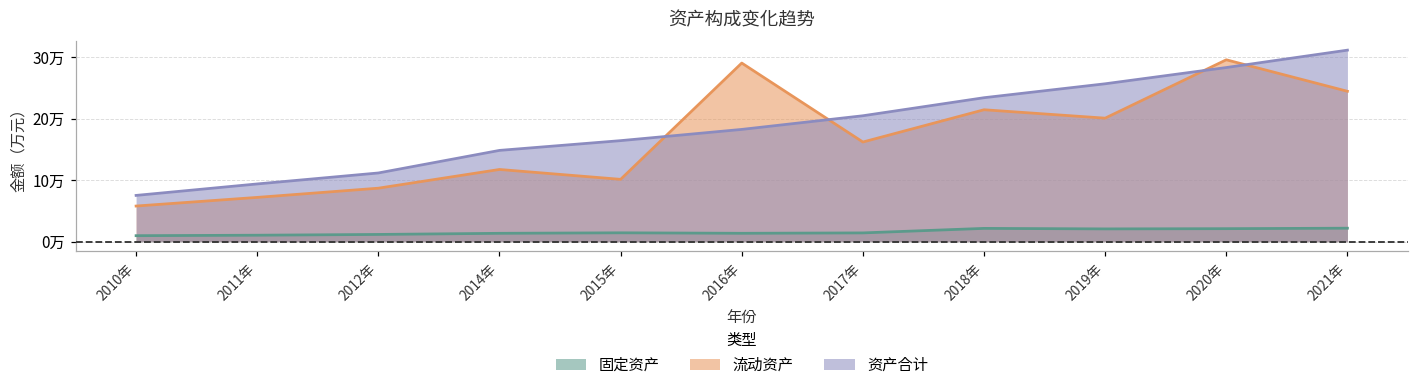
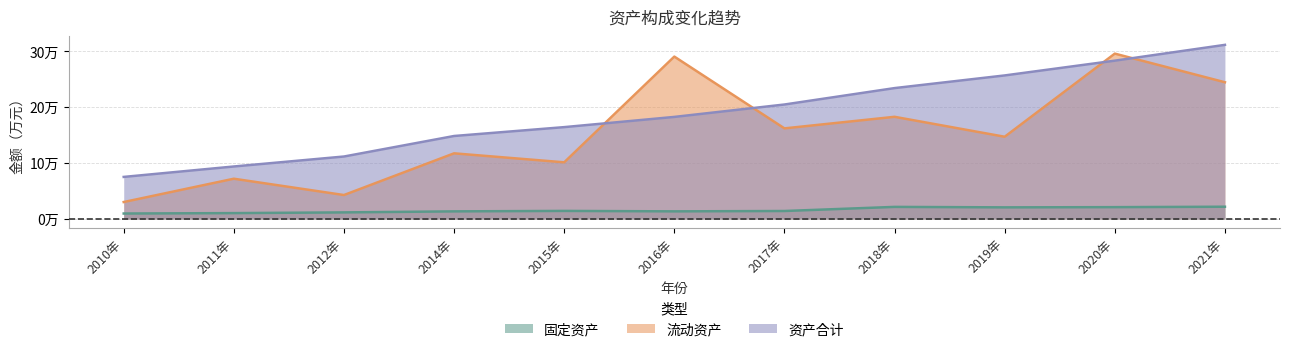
  {
    "流动资产": {
-     "2010年": "6万",
+     "2010年": "3万",
      "2011年": "7万",
-     "2012年": "9万",
+     "2012年": "4万",
      "2014年": "12万",
      "2015年": "10万",
      "2016年": "29万",
      "2017年": "16万",
-     "2018年": "21万",
-     "2019年": "20万",
+     "2018年": "18万",
+     "2019年": "15万",
      "2020年": "30万",
      "2021年": "24万"
    }
  }
